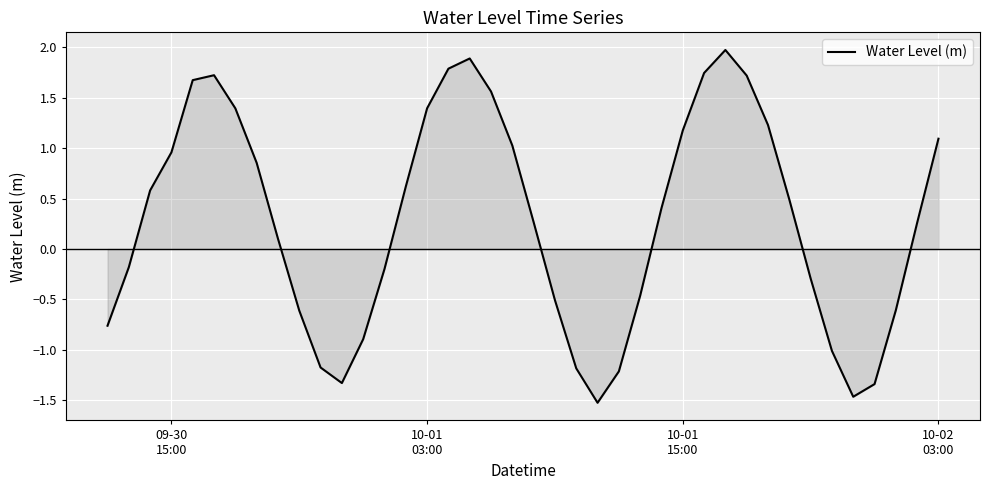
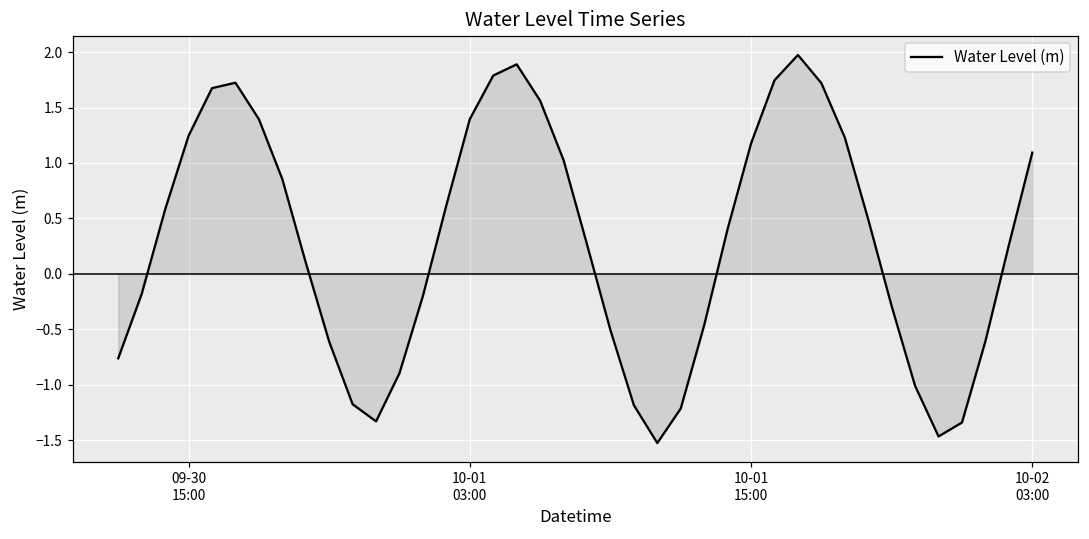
  {
    "Water Level (m)": {
-     "09-30 15:00": 0.96
+     "09-30 15:00": 1.24
    }
  }
